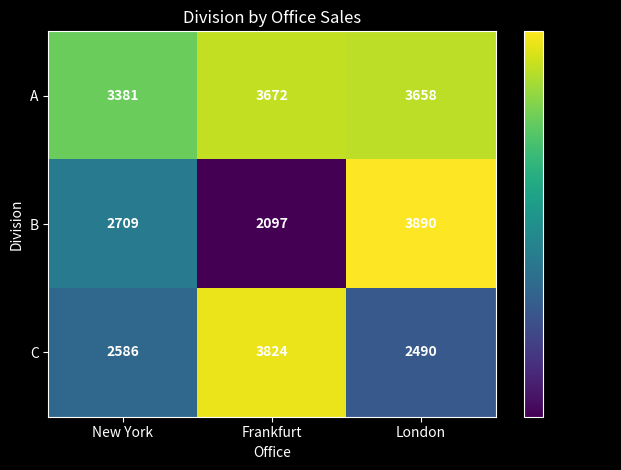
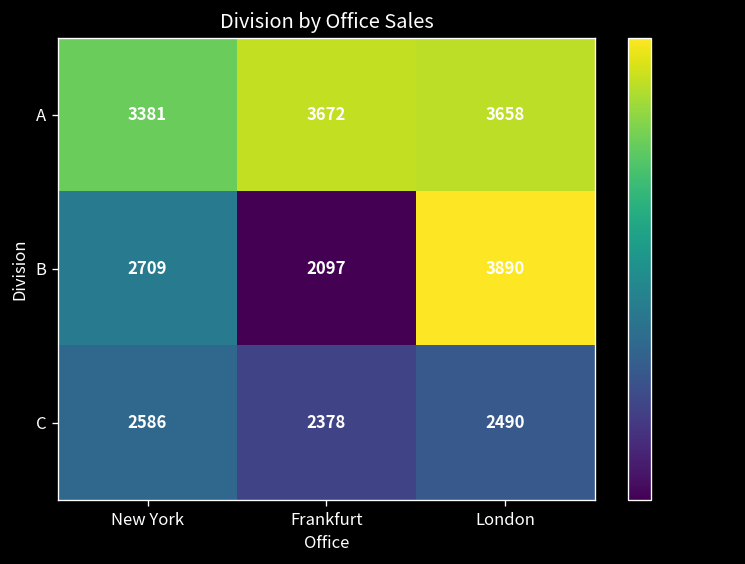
  {
    "A": {
      "New York": 3381,
      "Frankfurt": 3672,
      "London": 3658
    },
    "B": {
      "New York": 2709,
      "Frankfurt": 2097,
      "London": 3890
    },
    "C": {
      "New York": 2586,
-     "Frankfurt": 3824,
+     "Frankfurt": 2378,
      "London": 2490
    }
  }
